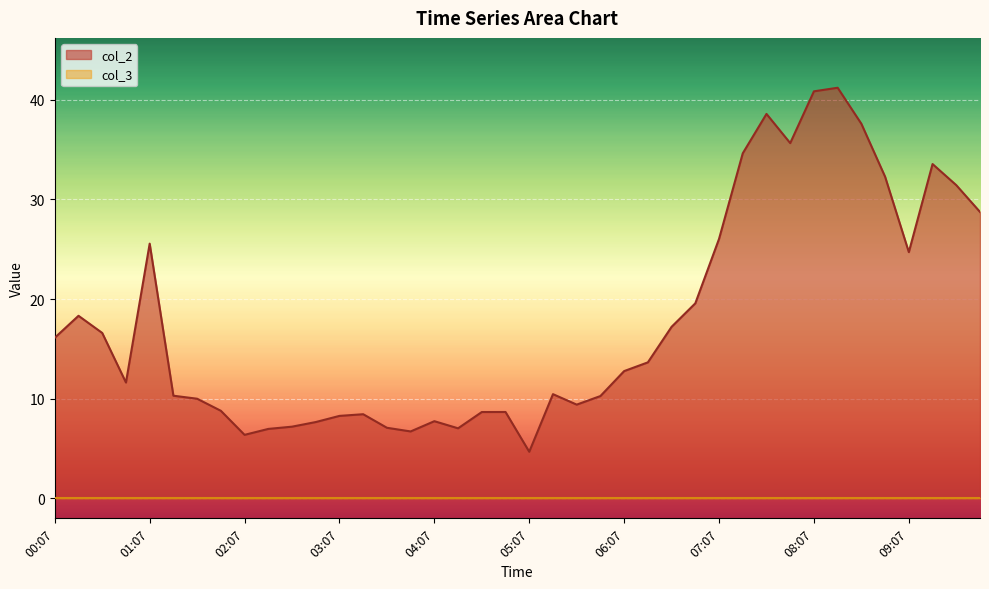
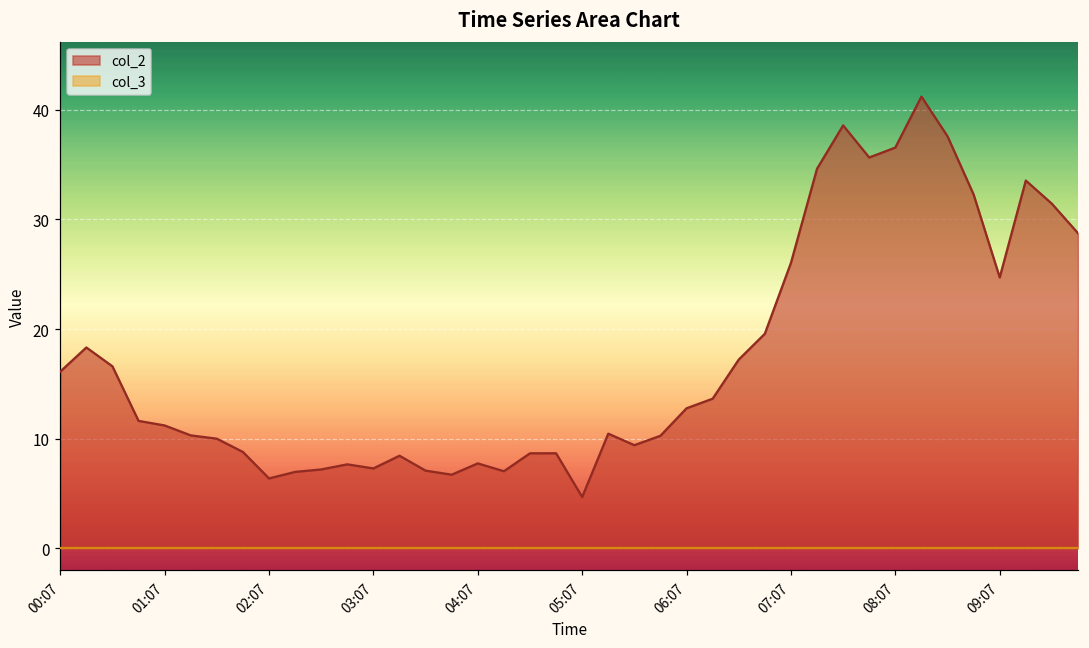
  {
    "col_2": {
      "00:07": 16,
-     "01:07": 26,
+     "01:07": 11,
      "02:07": 6,
-     "03:07": 8,
+     "03:07": 7,
      "04:07": 8,
      "05:07": 5,
      "06:07": 13,
      "07:07": 26,
-     "08:07": 41,
+     "08:07": 37,
      "09:07": 25
    },
    "col_3": {
      "00:07": 0,
      "01:07": 0,
      "02:07": 0,
      "03:07": 0,
      "04:07": 0,
      "05:07": 0,
      "06:07": 0,
      "07:07": 0,
      "08:07": 0,
      "09:07": 0
    }
  }
